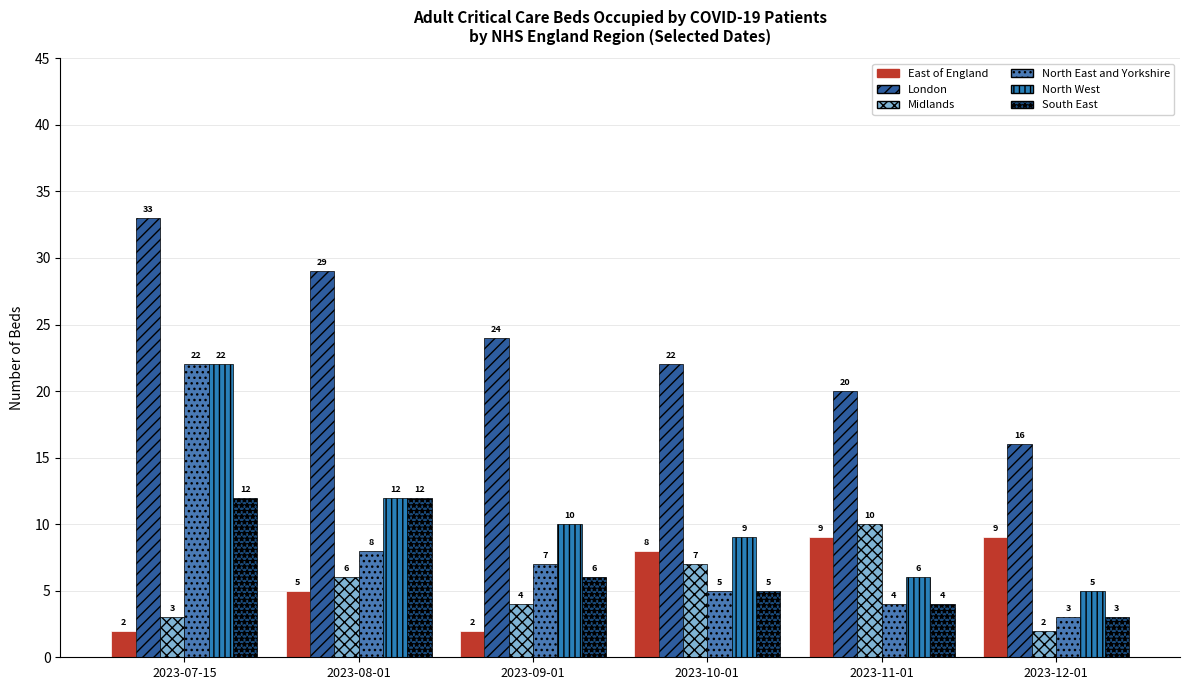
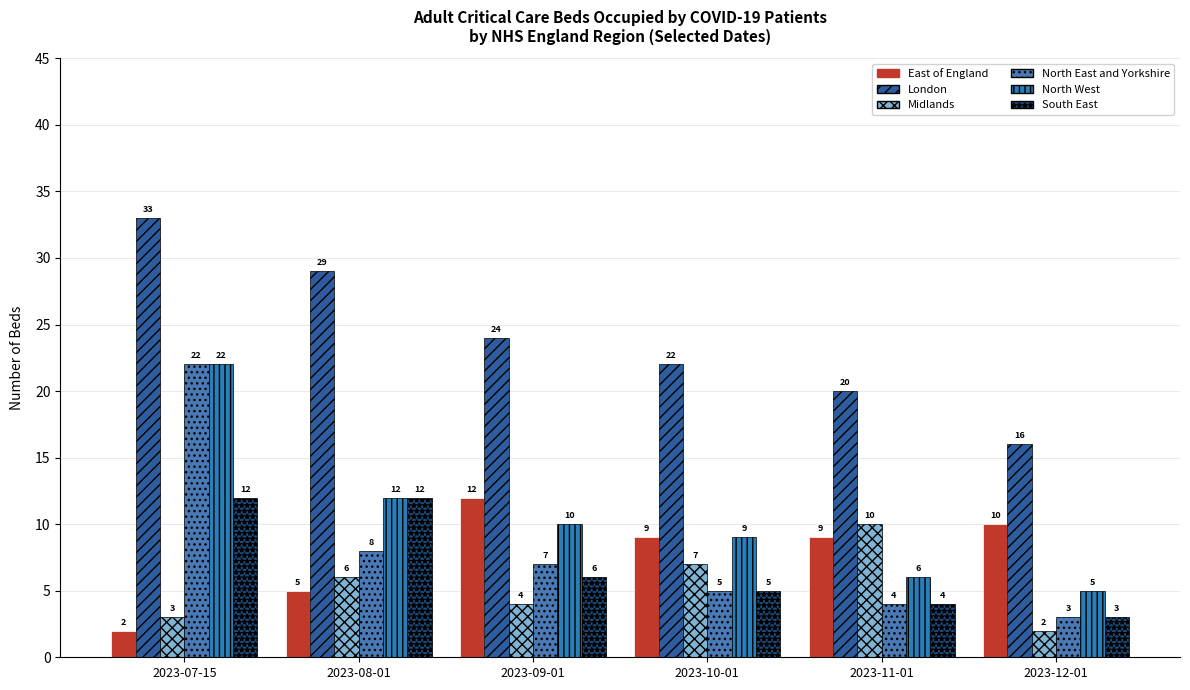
  {
    "East of England": {
      "2023-07-15": 2,
      "2023-08-01": 5,
-     "2023-09-01": 2,
-     "2023-10-01": 8,
+     "2023-09-01": 12,
+     "2023-10-01": 9,
      "2023-11-01": 9,
-     "2023-12-01": 9
+     "2023-12-01": 10
    },
    "Midlands": {
      "2023-07-15": 3,
      "2023-08-01": 6,
      "2023-09-01": 4,
      "2023-10-01": 7,
      "2023-11-01": 10,
      "2023-12-01": 2
    }
  }
